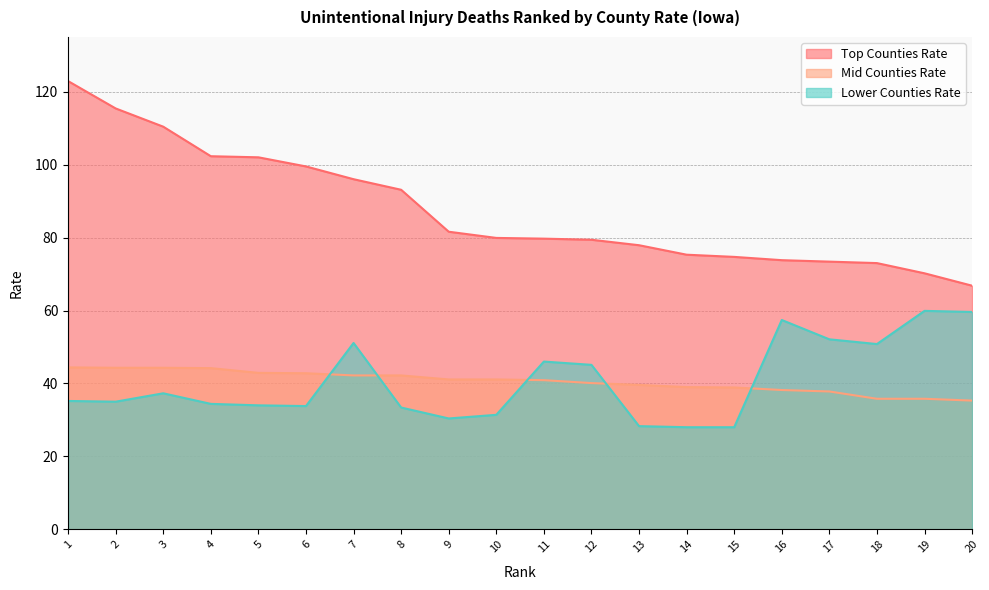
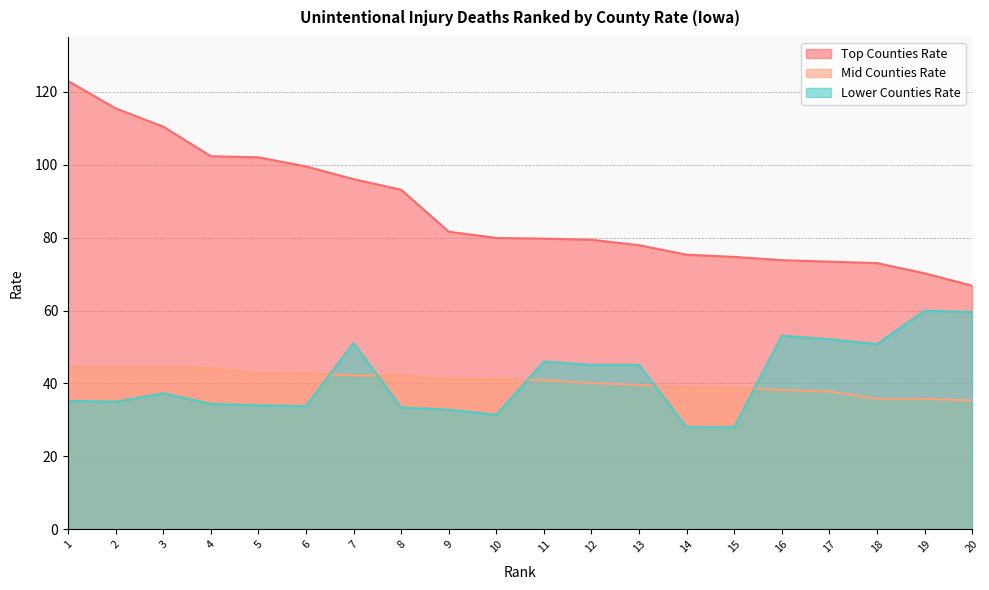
  {
    "Lower Counties Rate": {
      "1": 35,
      "2": 35,
      "3": 37,
      "4": 34,
      "5": 34,
      "6": 34,
      "7": 51,
      "8": 33,
-     "9": 30,
+     "9": 33,
      "10": 31,
      "11": 46,
      "12": 45,
-     "13": 28,
+     "13": 45,
      "14": 28,
      "15": 28,
-     "16": 57,
+     "16": 53,
      "17": 52,
      "18": 51,
      "19": 60,
      "20": 60
    }
  }
